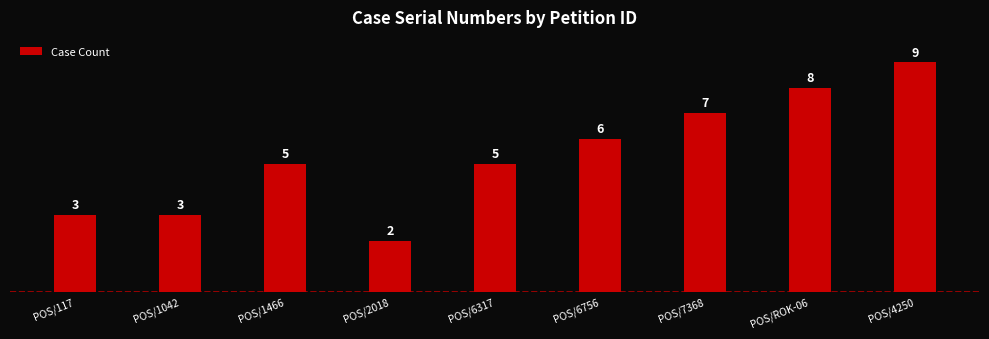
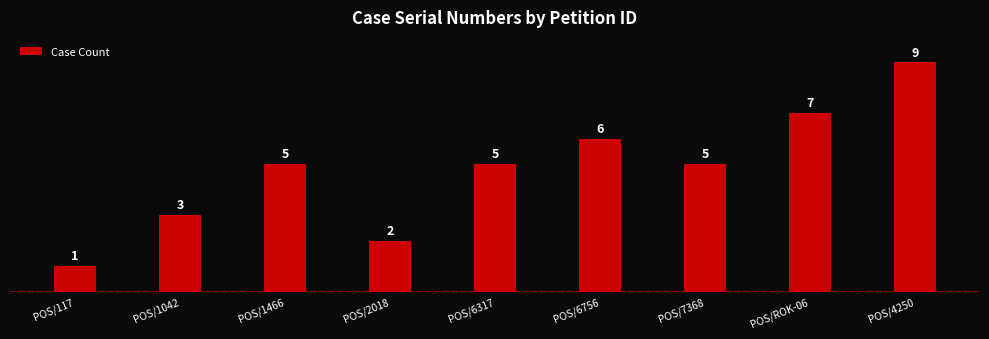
  {
-   "POS/117": 3,
+   "POS/117": 1,
    "POS/1042": 3,
    "POS/1466": 5,
    "POS/2018": 2,
    "POS/6317": 5,
    "POS/6756": 6,
-   "POS/7368": 7,
-   "POS/ROK-06": 8,
+   "POS/7368": 5,
+   "POS/ROK-06": 7,
    "POS/4250": 9
  }
